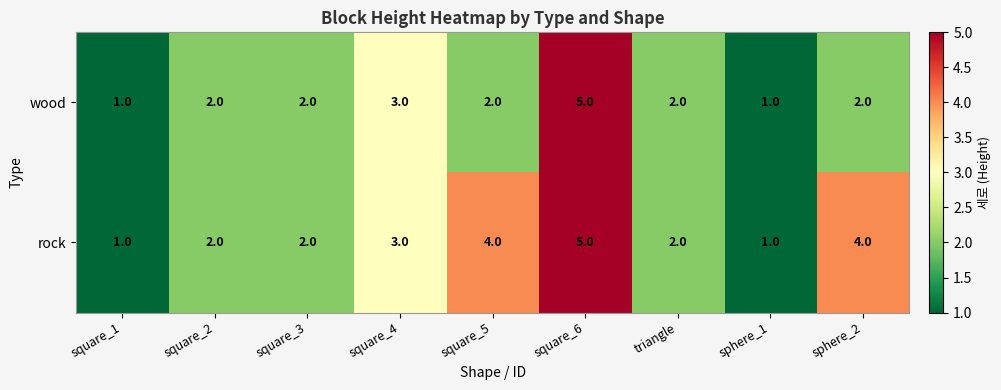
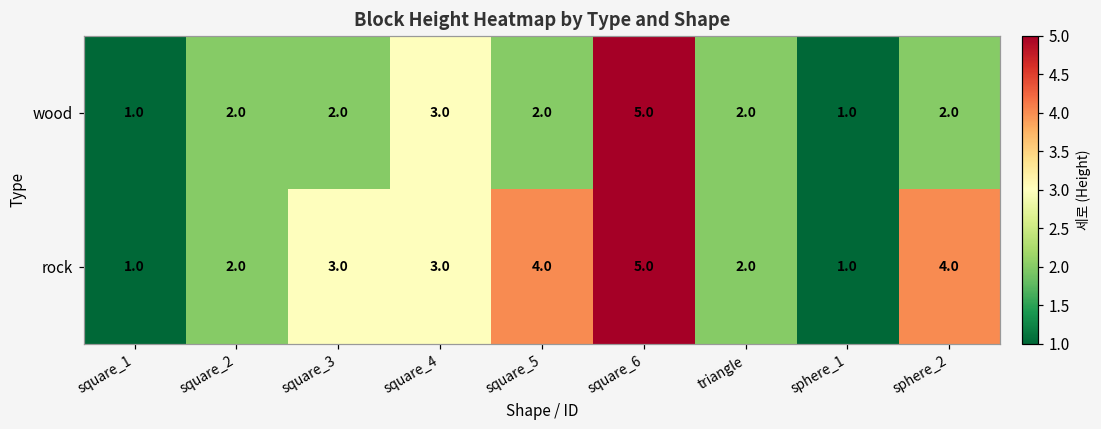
  {
    "wood": {
      "square_1": 1.0,
      "square_2": 2.0,
      "square_3": 2.0,
      "square_4": 3.0,
      "square_5": 2.0,
      "square_6": 5.0,
      "triangle": 2.0,
      "sphere_1": 1.0,
      "sphere_2": 2.0
    },
    "rock": {
      "square_1": 1.0,
      "square_2": 2.0,
-     "square_3": 2.0,
+     "square_3": 3.0,
      "square_4": 3.0,
      "square_5": 4.0,
      "square_6": 5.0,
      "triangle": 2.0,
      "sphere_1": 1.0,
      "sphere_2": 4.0
    }
  }
